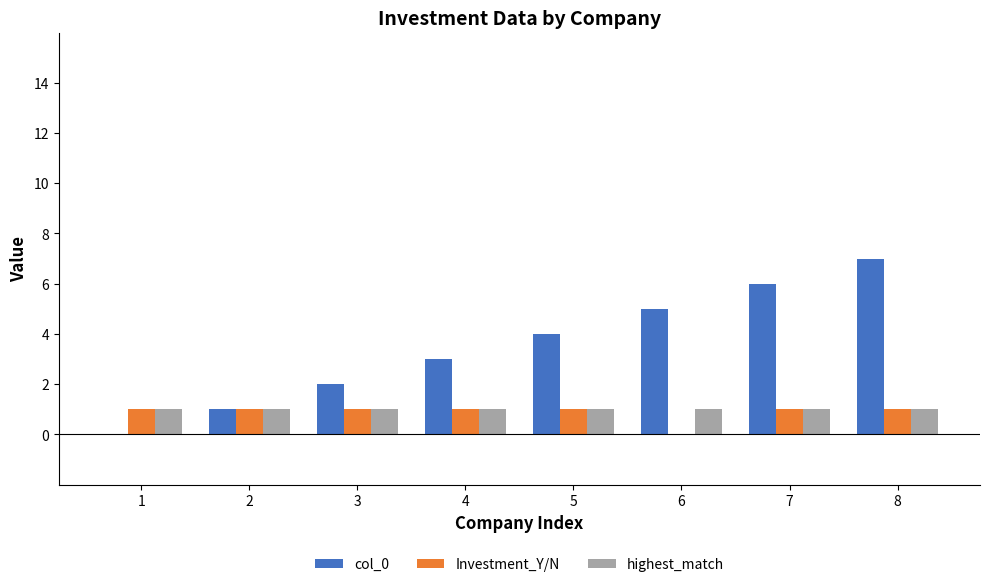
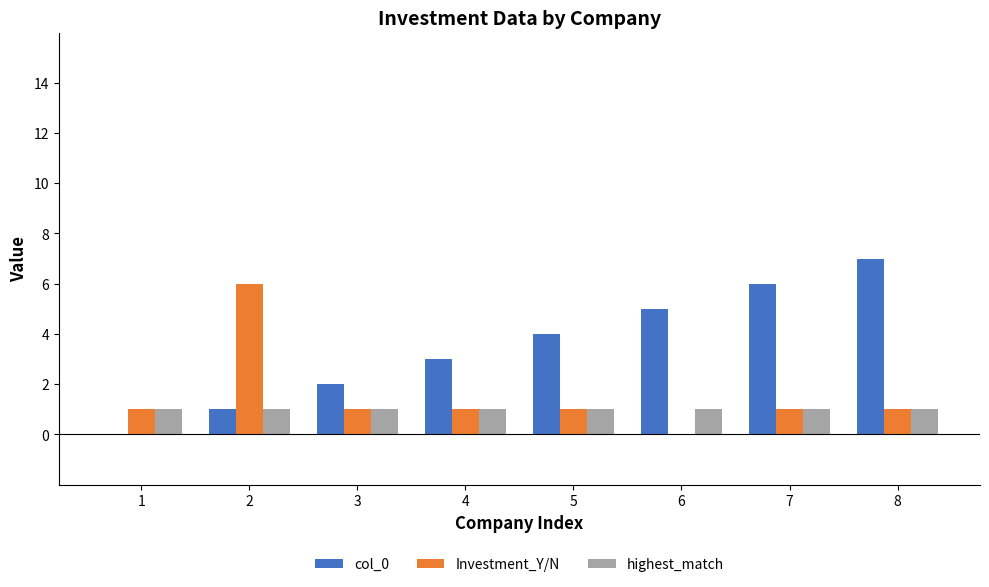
  {
    "col_0": {
      "1": 0,
      "2": 1,
      "3": 2,
      "4": 3,
      "5": 4,
      "6": 5,
      "7": 6,
      "8": 7
    },
    "Investment_Y/N": {
      "1": 1,
-     "2": 1,
+     "2": 6,
      "3": 1,
      "4": 1,
      "5": 1,
      "6": 0,
      "7": 1,
      "8": 1
    },
    "highest_match": {
      "1": 1,
      "2": 1,
      "3": 1,
      "4": 1,
      "5": 1,
      "6": 1,
      "7": 1,
      "8": 1
    }
  }
